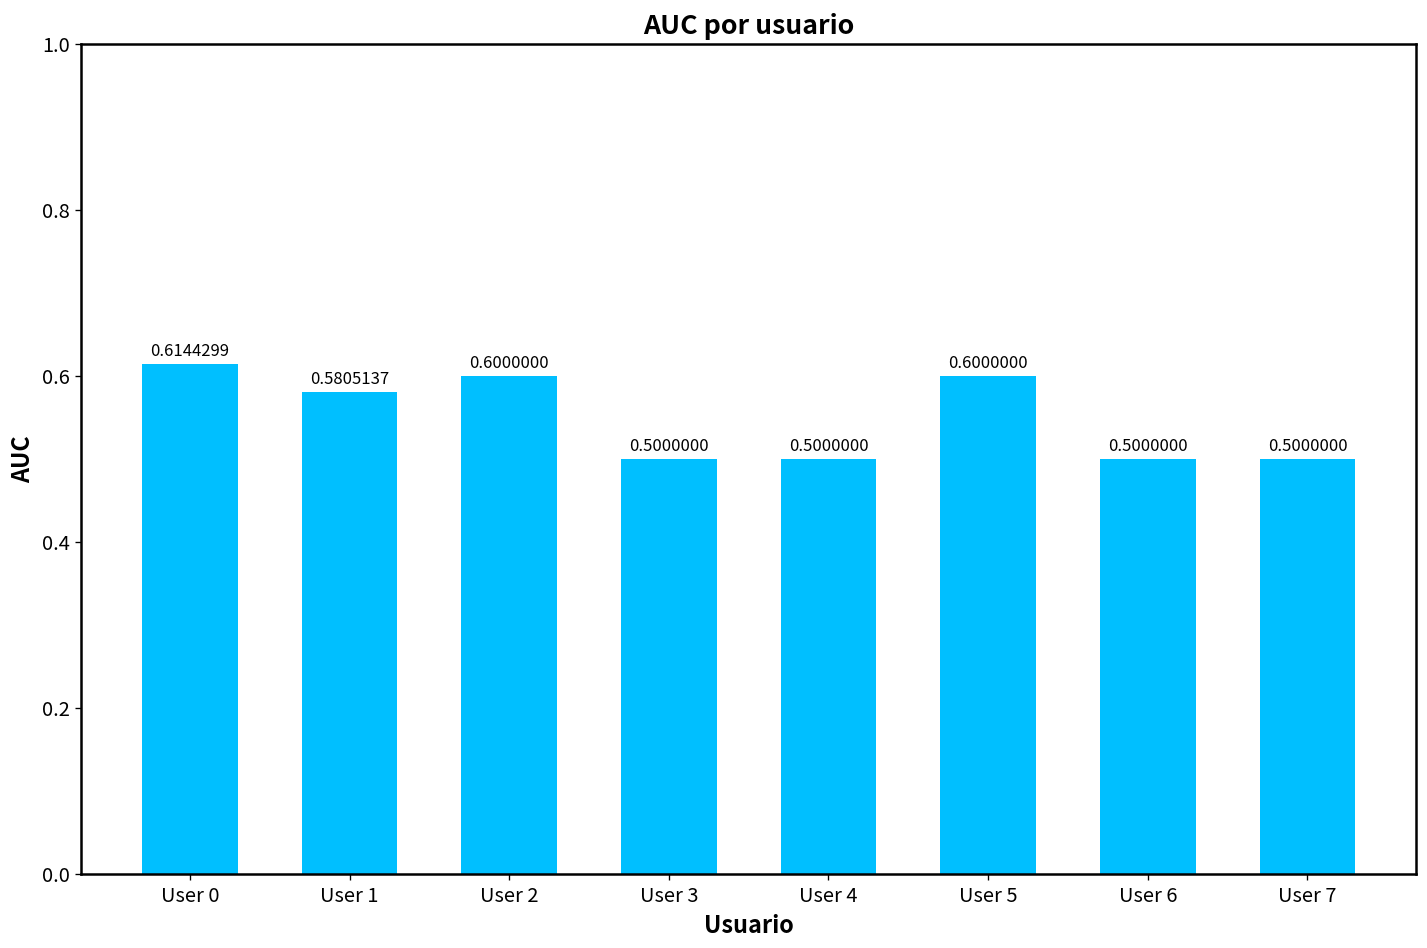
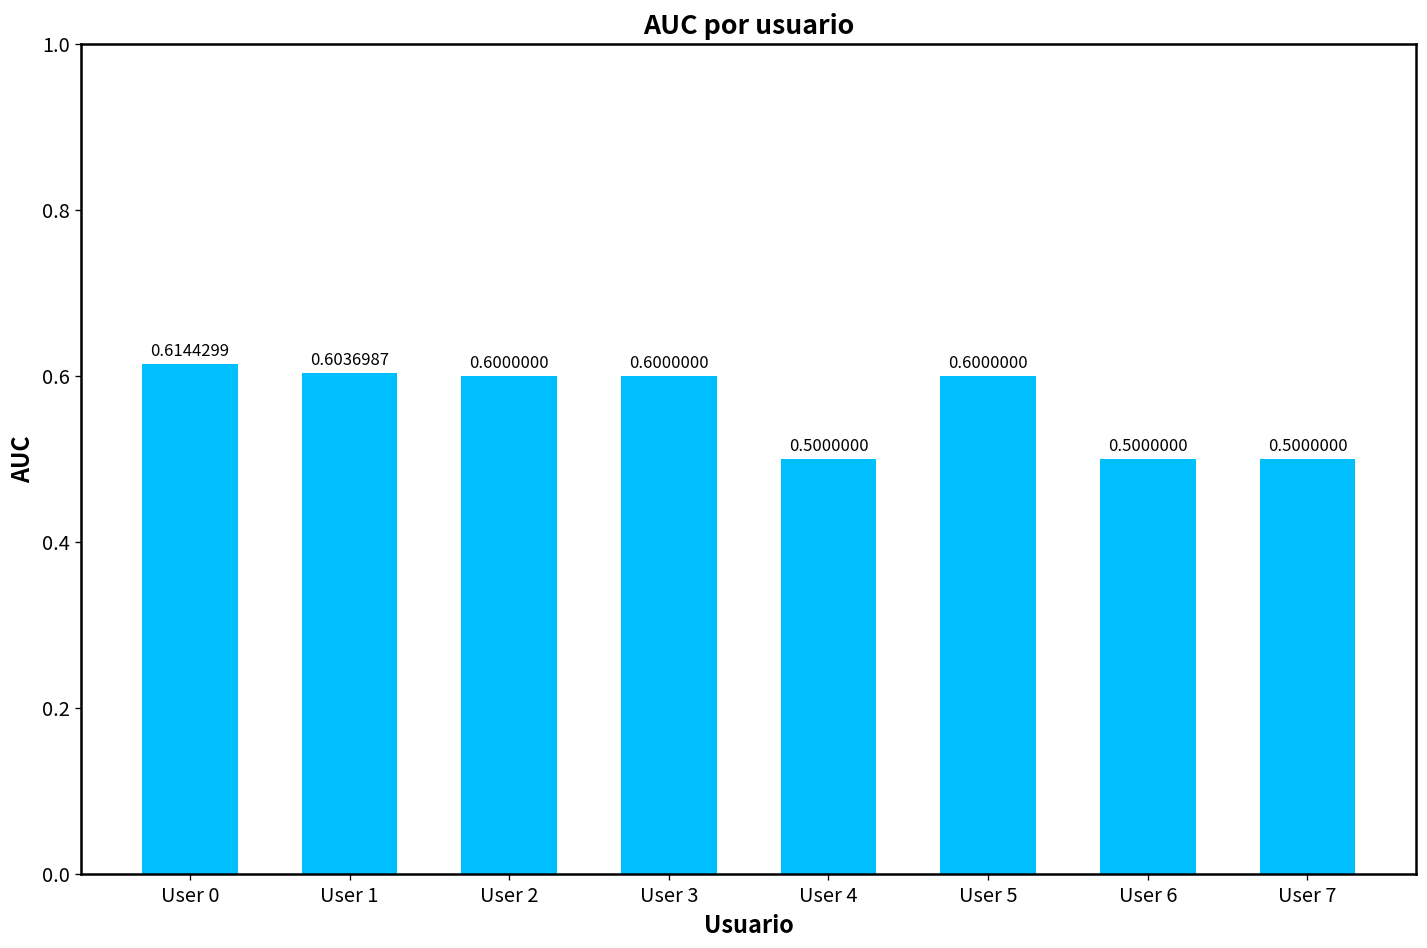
  {
    "User 0": 0.6144299,
-   "User 1": 0.5805137,
+   "User 1": 0.6036987,
    "User 2": 0.6000000,
-   "User 3": 0.5000000,
+   "User 3": 0.6000000,
    "User 4": 0.5000000,
    "User 5": 0.6000000,
    "User 6": 0.5000000,
    "User 7": 0.5000000
  }
